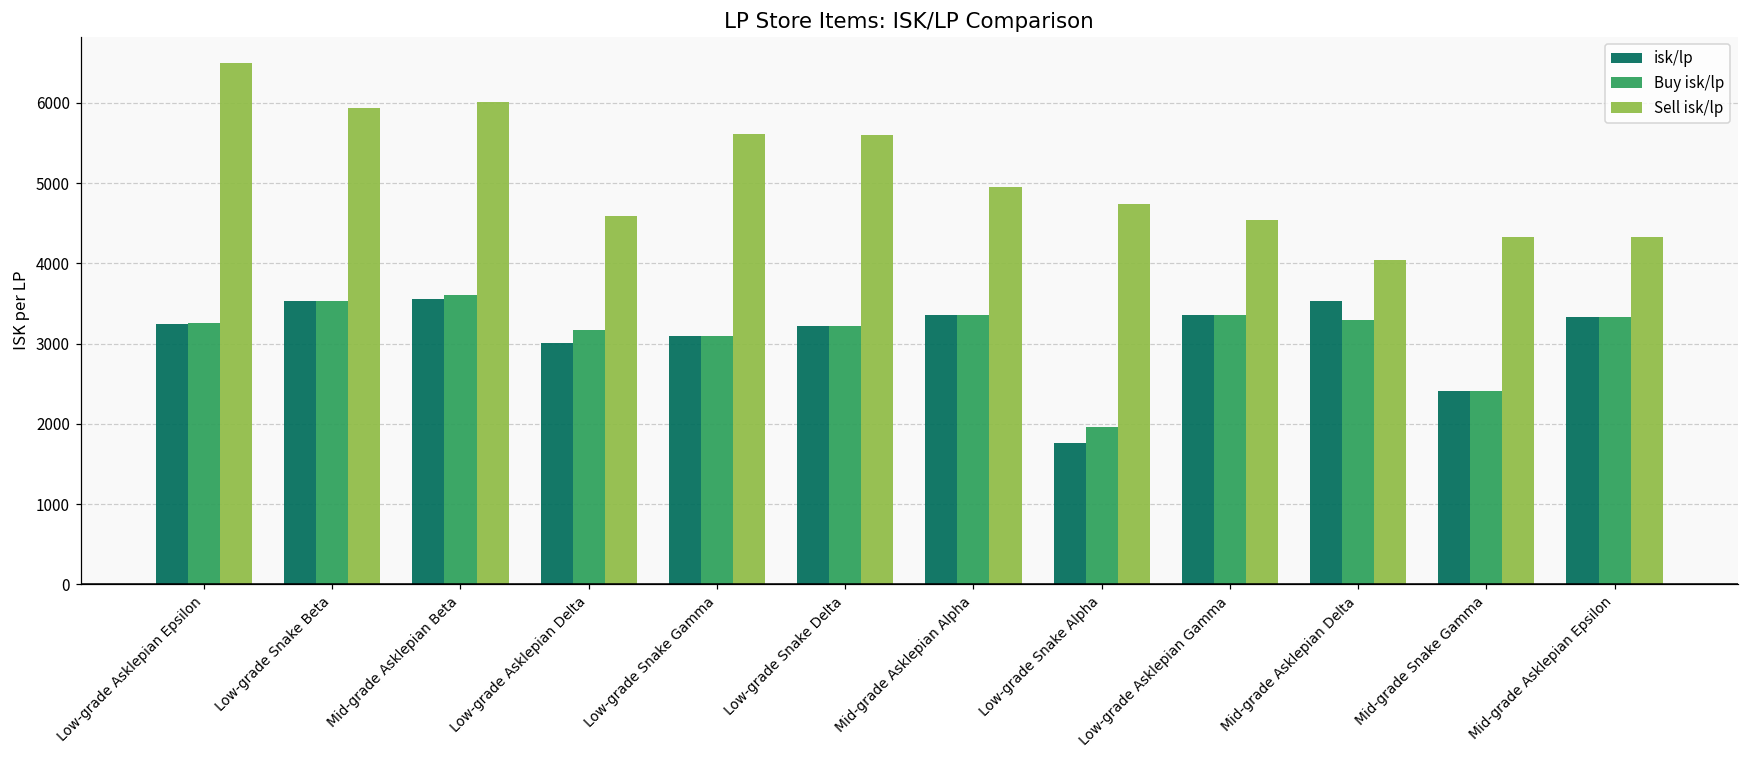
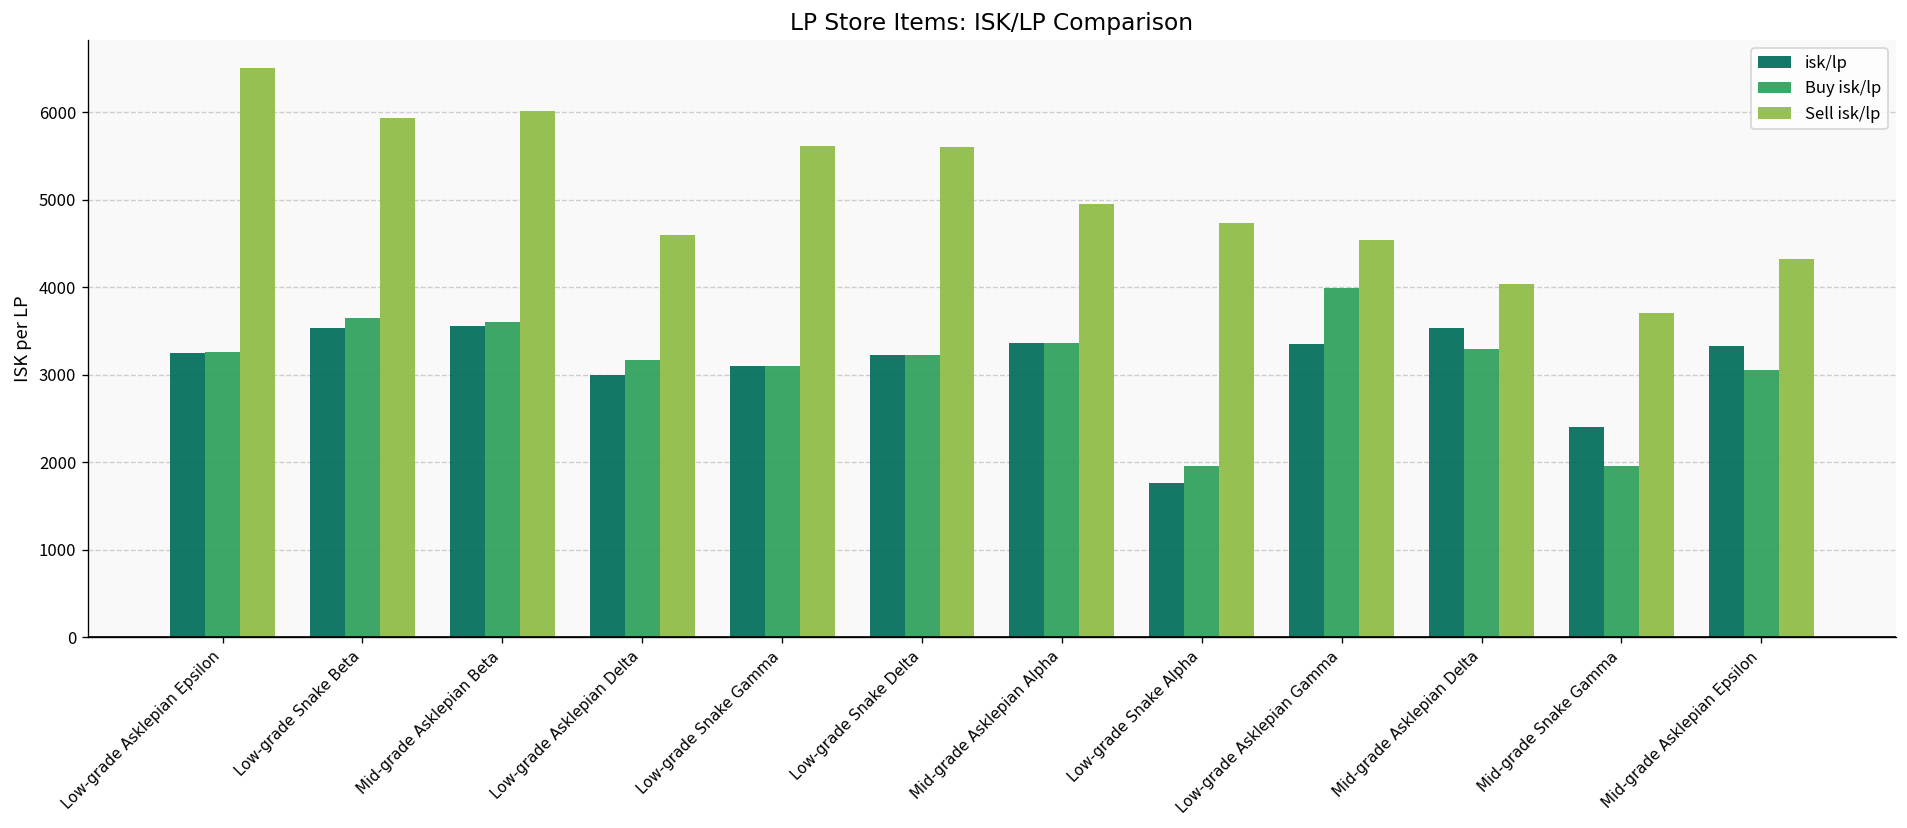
  {
    "isk/lp": {
      "Low-grade Asklepian Epsilon": 3200,
      "Low-grade Snake Beta": 3500,
      "Mid-grade Asklepian Beta": 3600,
      "Low-grade Asklepian Delta": 3000,
      "Low-grade Snake Gamma": 3100,
      "Low-grade Snake Delta": 3200,
      "Mid-grade Asklepian Alpha": 3400,
      "Low-grade Snake Alpha": 1800,
      "Low-grade Asklepian Gamma": 3400,
      "Mid-grade Asklepian Delta": 3500,
      "Mid-grade Snake Gamma": 2400,
      "Mid-grade Asklepian Epsilon": 3300
    },
    "Buy isk/lp": {
      "Low-grade Asklepian Epsilon": 3300,
-     "Low-grade Snake Beta": 3500,
+     "Low-grade Snake Beta": 3600,
      "Mid-grade Asklepian Beta": 3600,
      "Low-grade Asklepian Delta": 3200,
      "Low-grade Snake Gamma": 3100,
      "Low-grade Snake Delta": 3200,
      "Mid-grade Asklepian Alpha": 3400,
      "Low-grade Snake Alpha": 2000,
-     "Low-grade Asklepian Gamma": 3400,
+     "Low-grade Asklepian Gamma": 4000,
      "Mid-grade Asklepian Delta": 3300,
-     "Mid-grade Snake Gamma": 2400,
-     "Mid-grade Asklepian Epsilon": 3300
+     "Mid-grade Snake Gamma": 2000,
+     "Mid-grade Asklepian Epsilon": 3100
    },
    "Sell isk/lp": {
      "Low-grade Asklepian Epsilon": 6500,
      "Low-grade Snake Beta": 5900,
      "Mid-grade Asklepian Beta": 6000,
      "Low-grade Asklepian Delta": 4600,
      "Low-grade Snake Gamma": 5600,
      "Low-grade Snake Delta": 5600,
      "Mid-grade Asklepian Alpha": 5000,
      "Low-grade Snake Alpha": 4700,
      "Low-grade Asklepian Gamma": 4500,
      "Mid-grade Asklepian Delta": 4000,
-     "Mid-grade Snake Gamma": 4300,
+     "Mid-grade Snake Gamma": 3700,
      "Mid-grade Asklepian Epsilon": 4300
    }
  }
